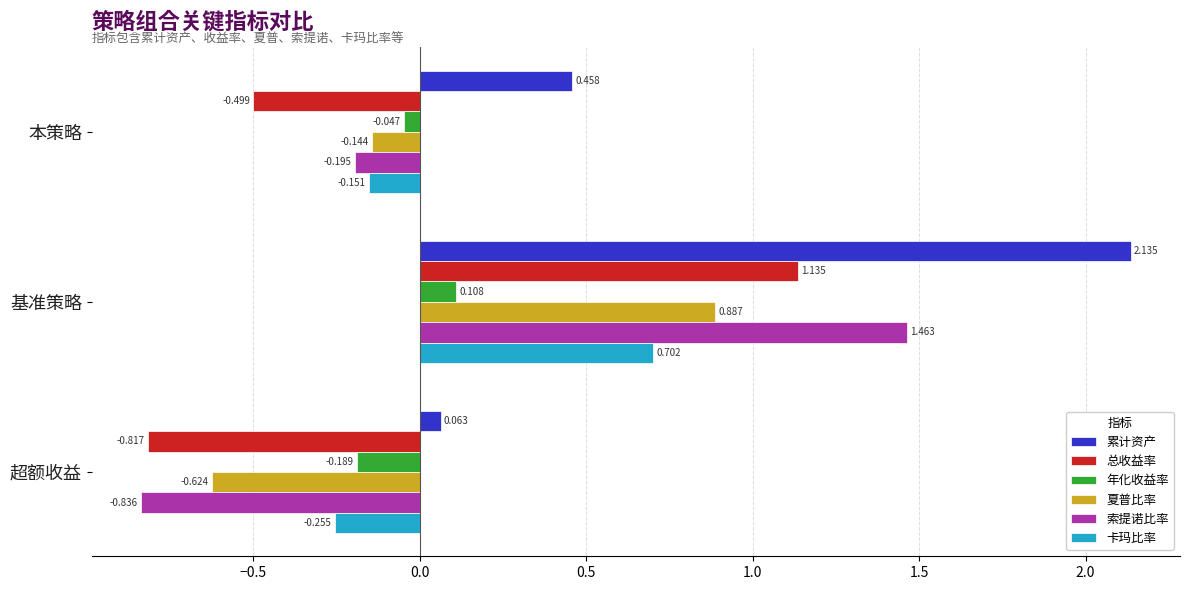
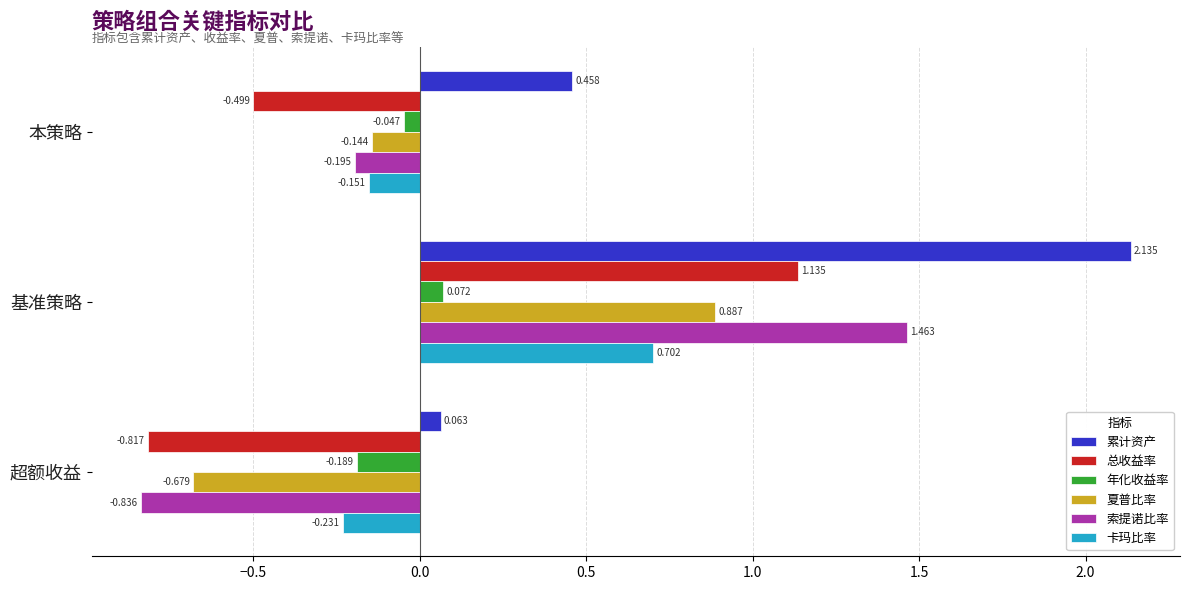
  {
    "累计资产": {
      "本策略": 0.458,
      "基准策略": 2.135,
      "超额收益": 0.063
    },
    "总收益率": {
      "本策略": -0.499,
      "基准策略": 1.135,
      "超额收益": -0.817
    },
    "年化收益率": {
      "本策略": -0.047,
-     "基准策略": 0.108,
+     "基准策略": 0.072,
      "超额收益": -0.189
    },
    "夏普比率": {
      "本策略": -0.144,
      "基准策略": 0.887,
-     "超额收益": -0.624
+     "超额收益": -0.679
    },
    "索提诺比率": {
      "本策略": -0.195,
      "基准策略": 1.463,
      "超额收益": -0.836
    },
    "卡玛比率": {
      "本策略": -0.151,
      "基准策略": 0.702,
-     "超额收益": -0.255
+     "超额收益": -0.231
    }
  }
